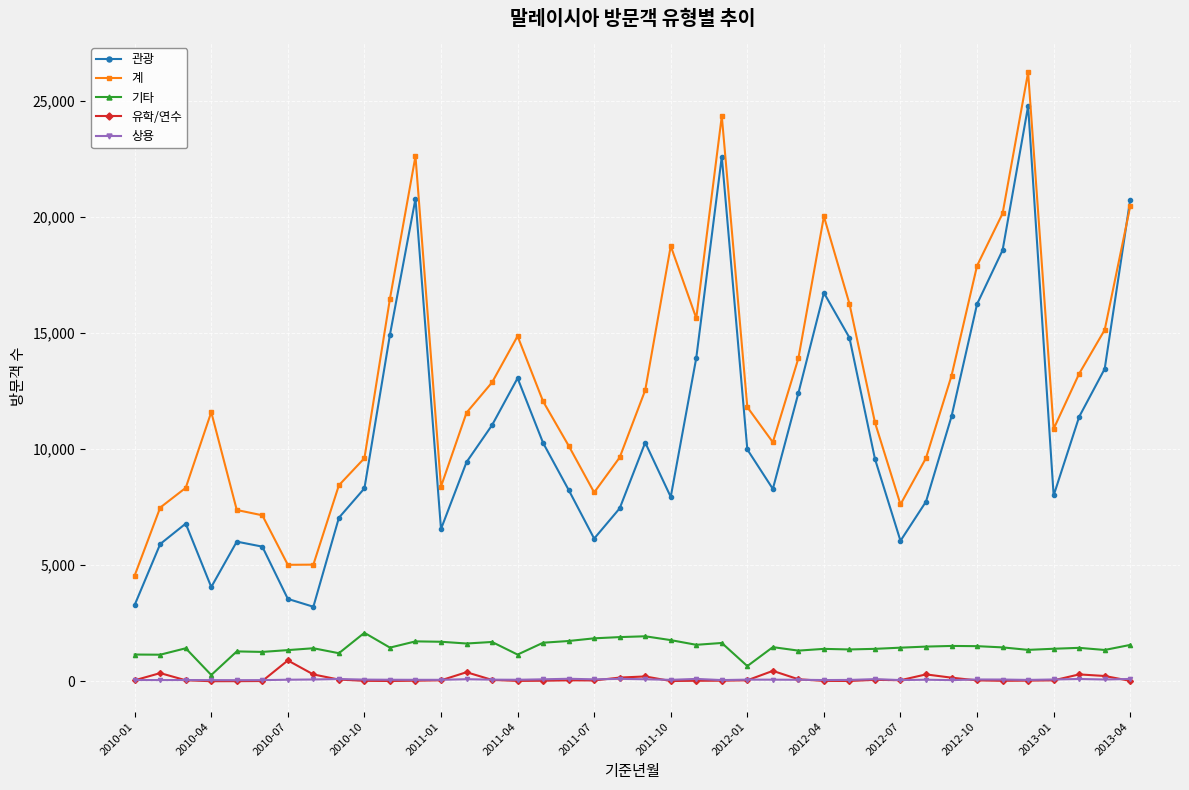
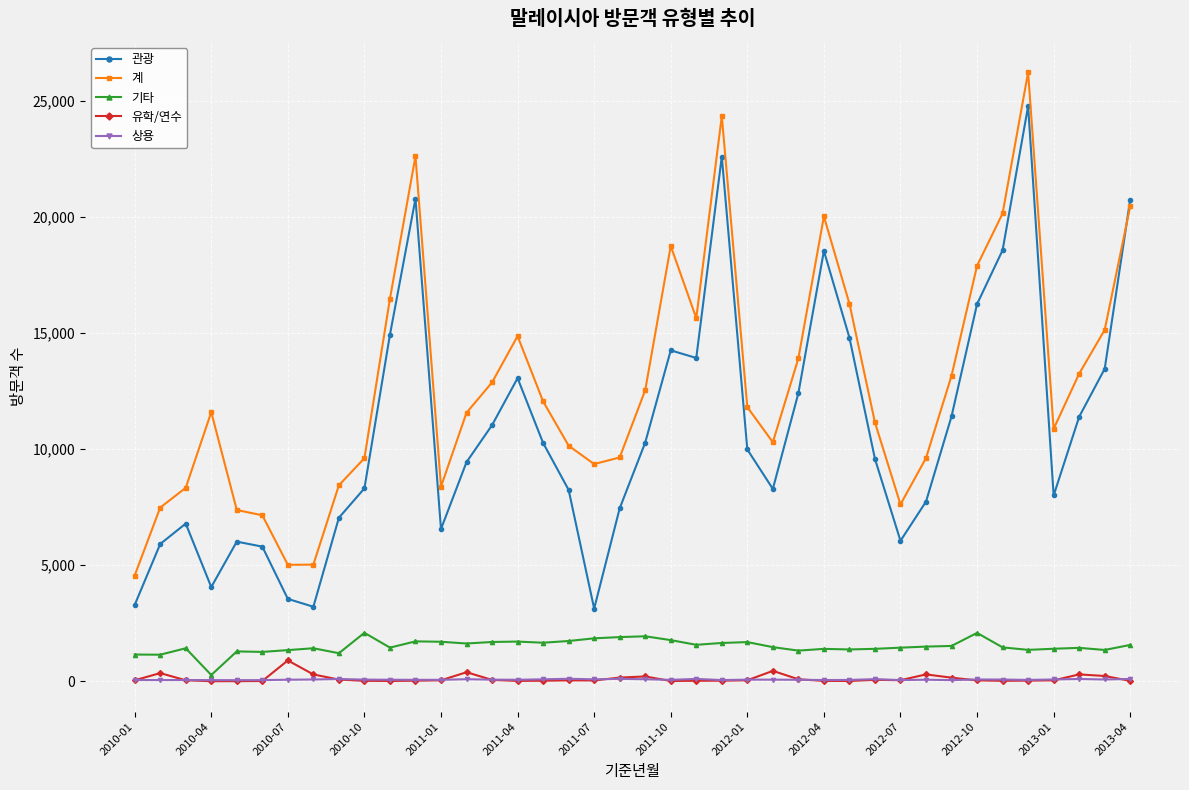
  {
    "관광": {
      "2010-01": "3,300",
      "2010-04": "4,100",
      "2010-07": "3,600",
      "2010-10": "8,300",
      "2011-01": "6,600",
      "2011-04": "13,100",
-     "2011-07": "6,100",
-     "2011-10": "7,900",
+     "2011-07": "3,100",
+     "2011-10": "14,300",
      "2012-01": "10,000",
-     "2012-04": "16,700",
+     "2012-04": "18,500",
      "2012-07": "6,100",
      "2012-10": "16,200",
      "2013-01": "8,000",
      "2013-04": "20,700"
    },
    "계": {
      "2010-01": "4,600",
      "2010-04": "11,600",
      "2010-07": "5,000",
      "2010-10": "9,600",
      "2011-01": "8,400",
      "2011-04": "14,900",
-     "2011-07": "8,100",
+     "2011-07": "9,400",
      "2011-10": "18,700",
      "2012-01": "11,800",
      "2012-04": "20,000",
      "2012-07": "7,600",
      "2012-10": "17,900",
      "2013-01": "10,900",
      "2013-04": "20,500"
    },
    "기타": {
      "2010-01": "1,200",
      "2010-04": "300",
      "2010-07": "1,300",
      "2010-10": "2,100",
      "2011-01": "1,700",
-     "2011-04": "1,200",
+     "2011-04": "1,700",
      "2011-07": "1,900",
      "2011-10": "1,800",
-     "2012-01": "700",
+     "2012-01": "1,700",
      "2012-04": "1,400",
      "2012-07": "1,500",
-     "2012-10": "1,500",
+     "2012-10": "2,100",
      "2013-01": "1,400",
      "2013-04": "1,600"
    },
    "유학/연수": {
      "2010-07": "900"
    },
    "상용": {
      "2010-07": "100"
    }
  }
